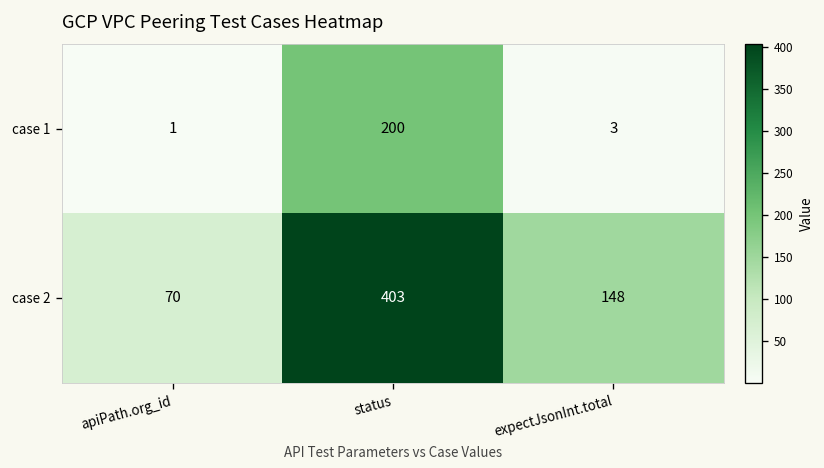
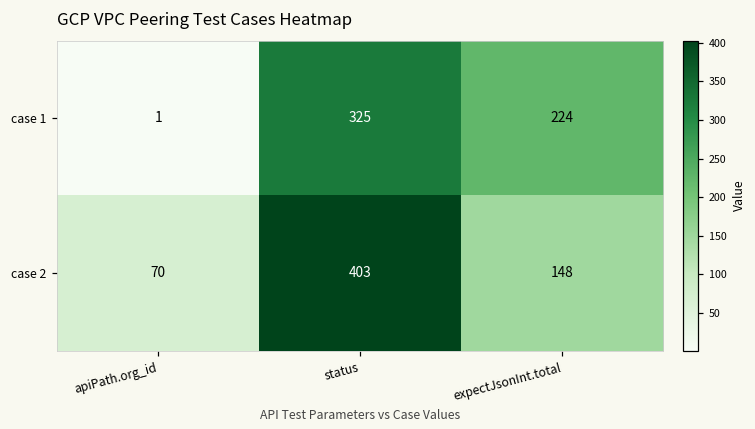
  {
    "case 1": {
      "apiPath.org_id": 1,
-     "status": 200,
-     "expectJsonInt.total": 3
+     "status": 325,
+     "expectJsonInt.total": 224
    },
    "case 2": {
      "apiPath.org_id": 70,
      "status": 403,
      "expectJsonInt.total": 148
    }
  }
